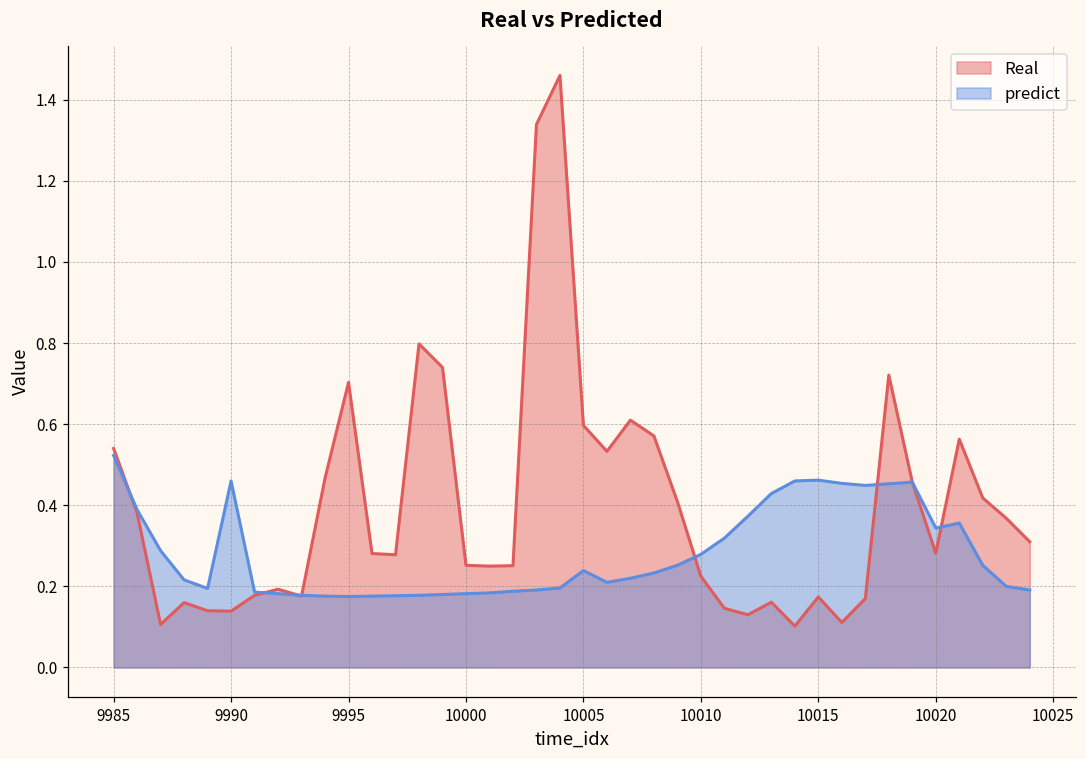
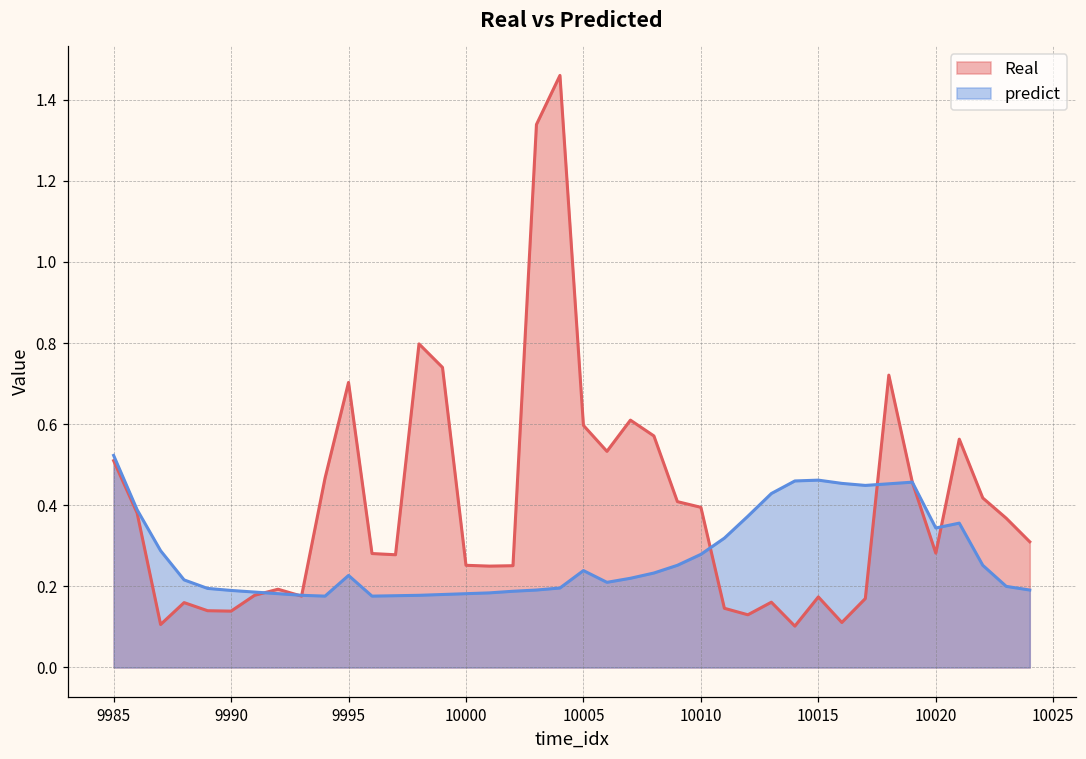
  {
    "Real": {
-     "9985": 0.54,
+     "9985": 0.51,
      "9990": 0.14,
      "9995": 0.70,
      "10000": 0.25,
      "10005": 0.60,
-     "10010": 0.23,
+     "10010": 0.40,
      "10015": 0.17,
      "10020": 0.28
    },
    "predict": {
      "9985": 0.52,
-     "9990": 0.46,
-     "9995": 0.18,
+     "9990": 0.19,
+     "9995": 0.23,
      "10000": 0.18,
      "10005": 0.24,
      "10010": 0.28,
      "10015": 0.46,
      "10020": 0.34
    }
  }
